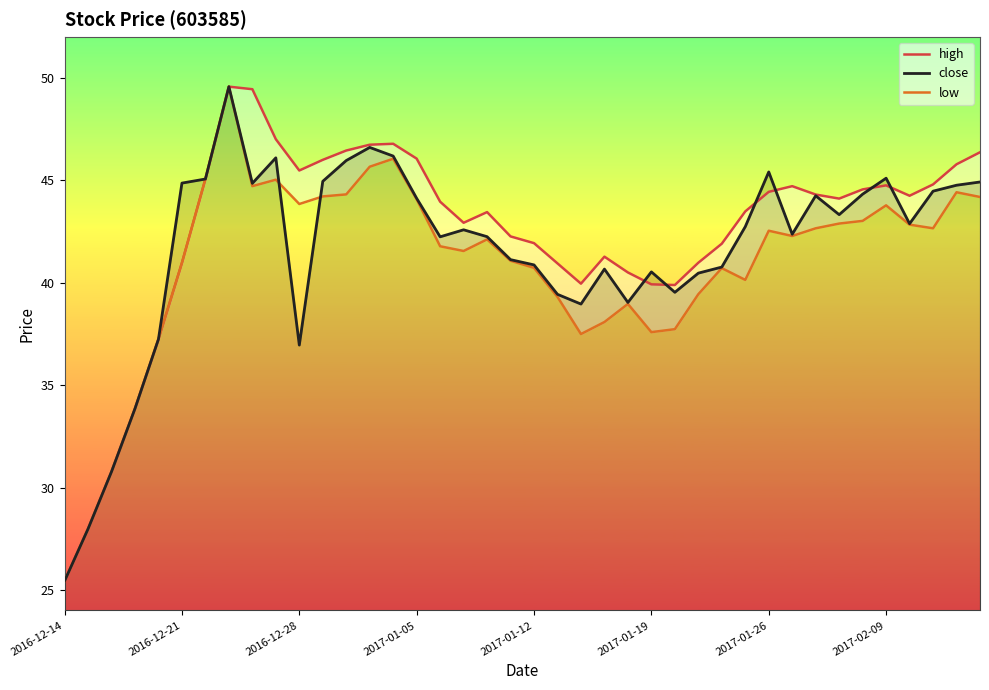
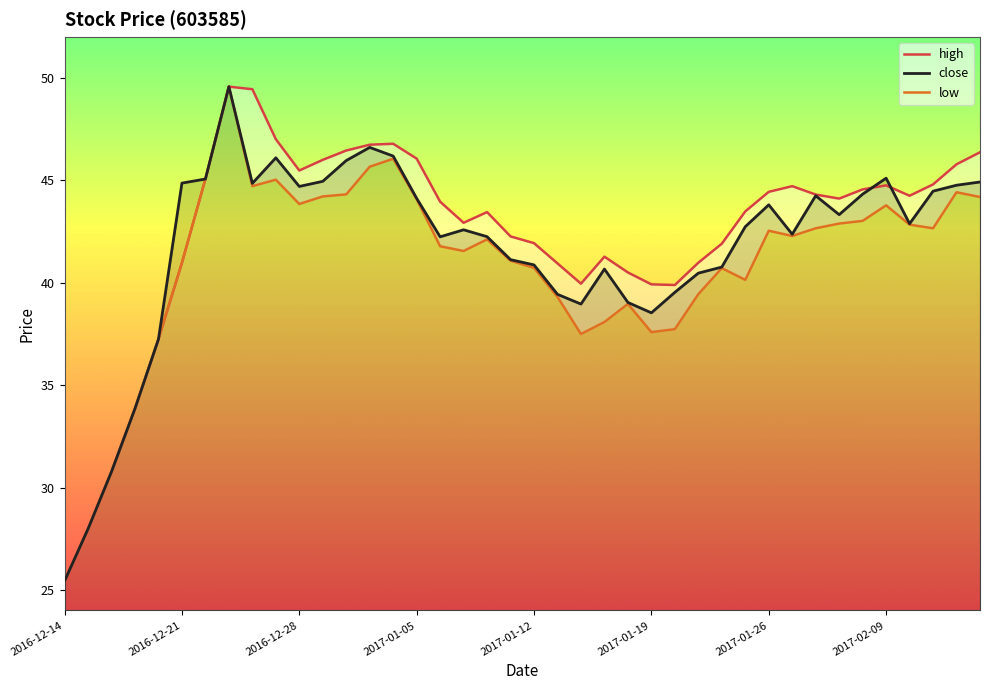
  {
    "close": {
      "2016-12-21": 44.9,
-     "2016-12-28": 37.0,
+     "2016-12-28": 44.7,
      "2017-01-12": 40.9,
-     "2017-01-19": 40.5,
-     "2017-01-26": 45.4,
+     "2017-01-19": 38.5,
+     "2017-01-26": 43.8,
      "2017-02-09": 45.1
    }
  }
